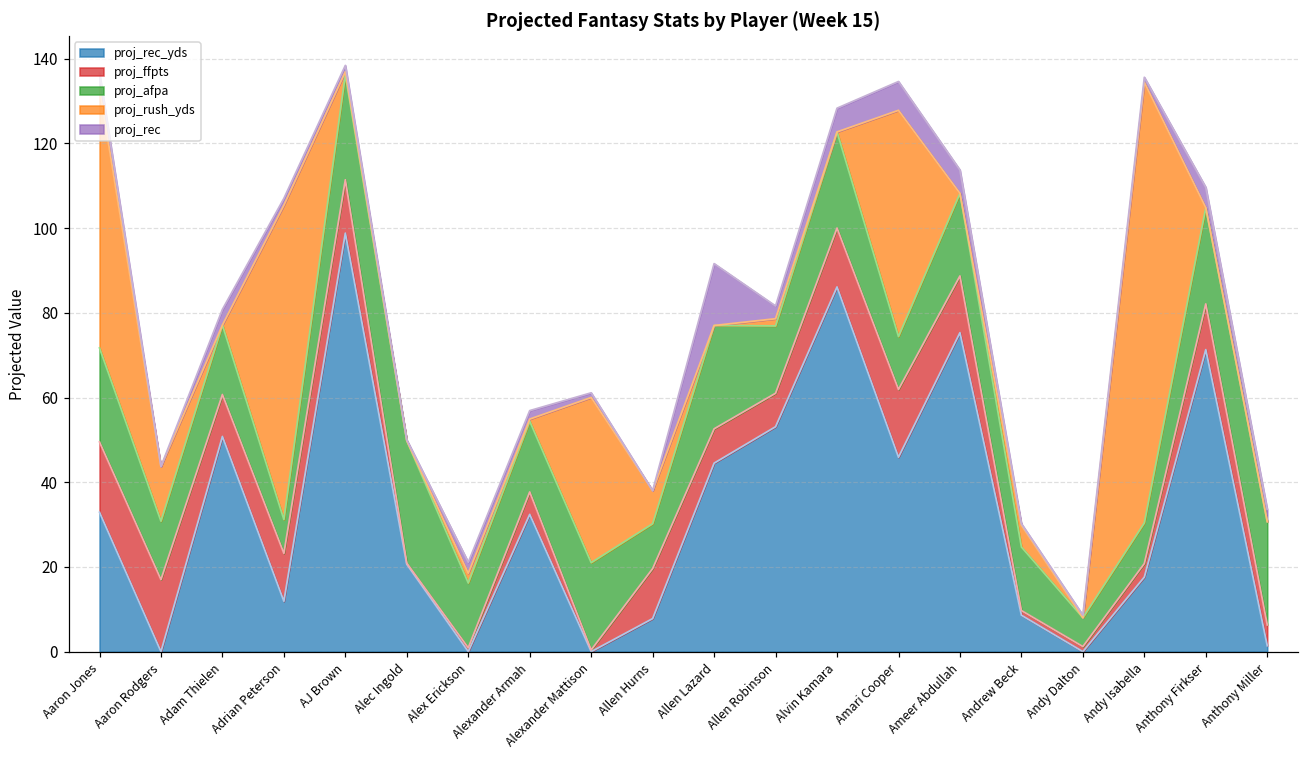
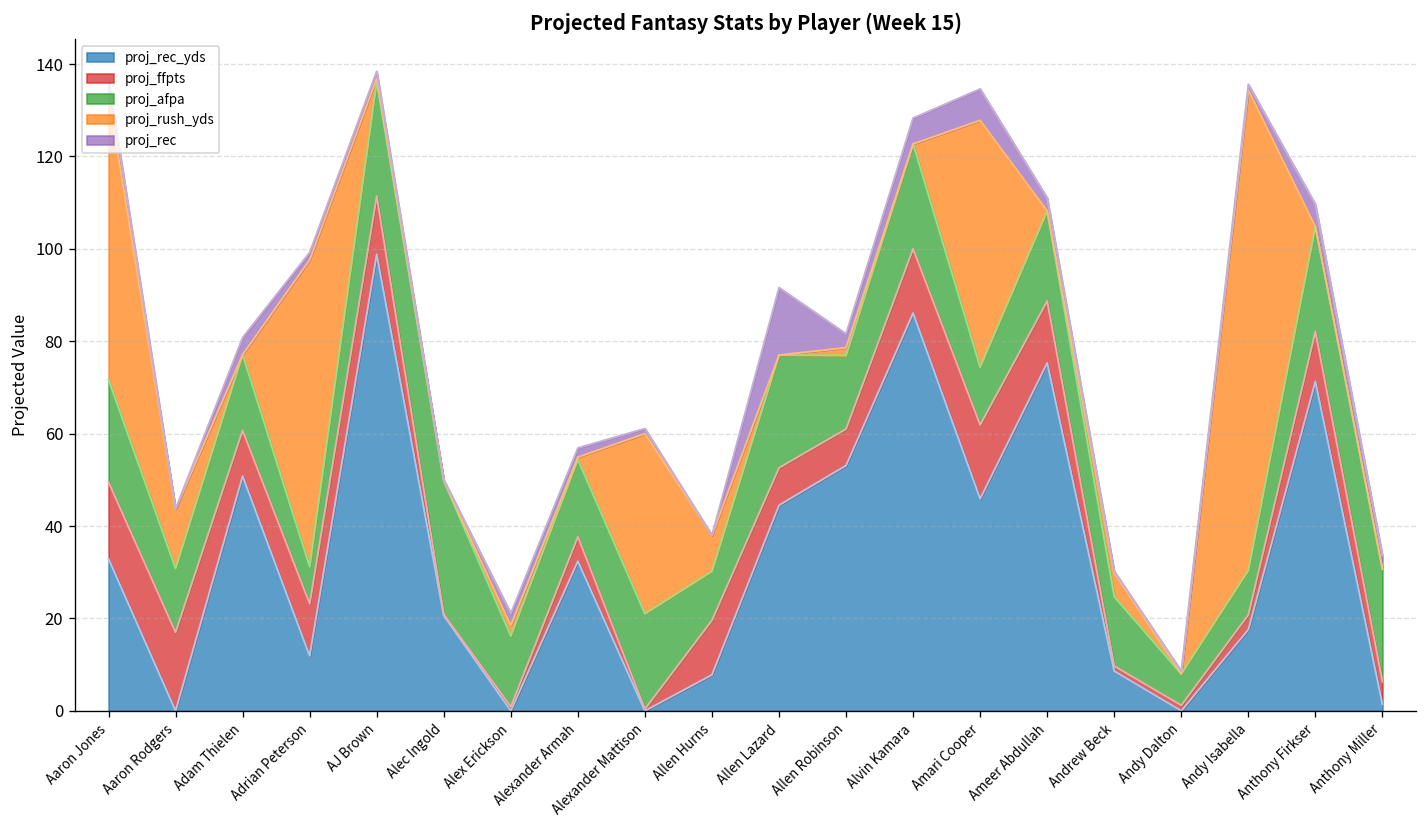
  {
    "proj_rec_yds": {
      "Aaron Jones": 33,
      "Aaron Rodgers": 0,
      "Adam Thielen": 51,
      "Adrian Peterson": 12,
      "AJ Brown": 99,
      "Alex Erickson": 0,
      "Alexander Armah": 32,
      "Allen Hurns": 8,
      "Allen Lazard": 45,
      "Allen Robinson": 53,
      "Alvin Kamara": 86,
      "Amari Cooper": 46,
      "Ameer Abdullah": 75,
      "Andrew Beck": 9,
      "Andy Dalton": 0,
      "Andy Isabella": 18,
      "Anthony Firkser": 71,
      "Anthony Miller": 1
    },
    "proj_ffpts": {
      "Aaron Jones": 17,
      "Aaron Rodgers": 17,
      "Adam Thielen": 10,
      "Adrian Peterson": 11,
      "AJ Brown": 13,
      "Alex Erickson": 1,
      "Alexander Armah": 5,
      "Allen Hurns": 12,
      "Allen Lazard": 8,
      "Allen Robinson": 8,
      "Alvin Kamara": 14,
      "Amari Cooper": 16,
      "Ameer Abdullah": 13,
      "Andrew Beck": 1,
      "Andy Dalton": 1,
      "Andy Isabella": 3,
      "Anthony Firkser": 11,
      "Anthony Miller": 5
    },
    "proj_afpa": {
      "Aaron Jones": 22,
      "Aaron Rodgers": 14,
      "Adrian Peterson": 8,
      "AJ Brown": 25,
      "Alex Erickson": 15,
      "Alexander Mattison": 21,
      "Allen Hurns": 11,
      "Allen Robinson": 16,
      "Amari Cooper": 13,
      "Andrew Beck": 15,
      "Andy Isabella": 10
    },
    "proj_rush_yds": {
-     "Adrian Peterson": 74,
+     "Adrian Peterson": 66,
      "AJ Brown": 1,
      "Alex Erickson": 2,
      "Alexander Mattison": 39,
      "Allen Robinson": 2,
      "Amari Cooper": 53,
      "Andy Isabella": 104
    },
    "proj_rec": {
      "Adam Thielen": 4,
      "Adrian Peterson": 2,
      "AJ Brown": 2,
      "Alex Erickson": 3,
      "Alexander Armah": 2,
      "Alexander Mattison": 1,
      "Allen Lazard": 15,
      "Allen Robinson": 3,
      "Alvin Kamara": 6,
      "Amari Cooper": 7,
-     "Ameer Abdullah": 6,
+     "Ameer Abdullah": 3,
      "Andy Isabella": 1,
      "Anthony Firkser": 5,
      "Anthony Miller": 3
    }
  }
